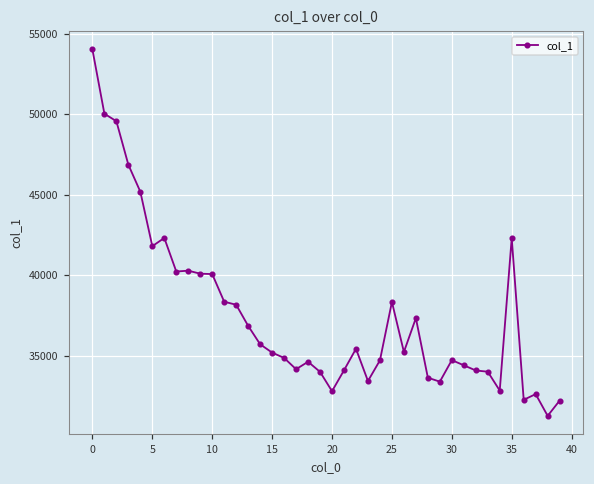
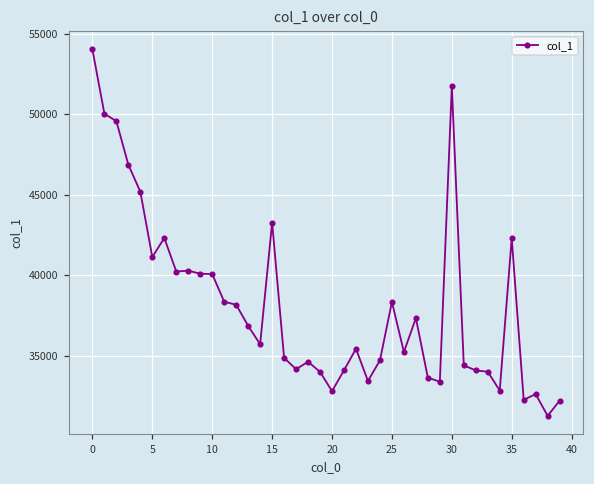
  {
    "0": 54000,
-   "5": 41800,
+   "5": 41100,
    "10": 40100,
-   "15": 35200,
+   "15": 43300,
    "20": 32800,
    "25": 38300,
-   "30": 34700,
+   "30": 51700,
    "35": 42300
  }
